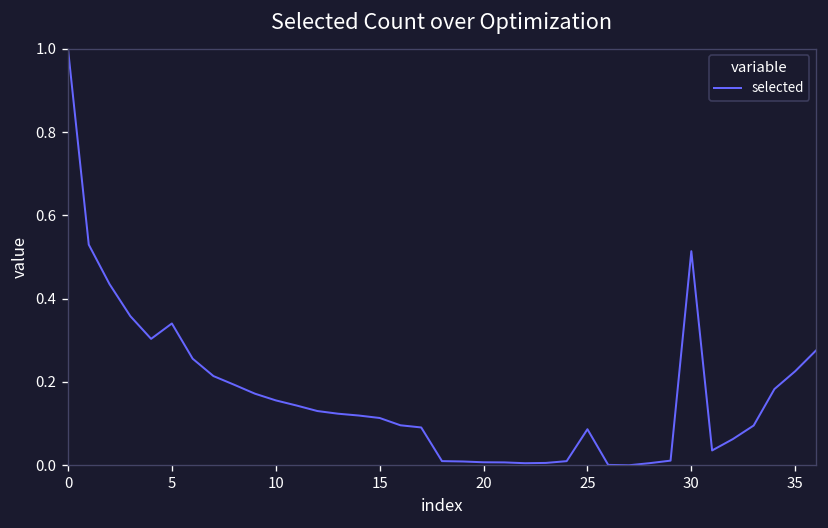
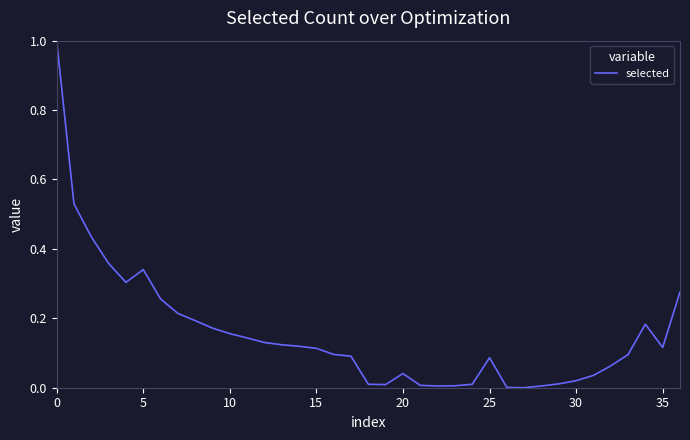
  {
    "0": 1.00,
    "5": 0.34,
    "10": 0.16,
    "15": 0.11,
-   "20": 0.01,
+   "20": 0.04,
    "25": 0.09,
-   "30": 0.51,
-   "35": 0.23
+   "30": 0.02,
+   "35": 0.12
  }
